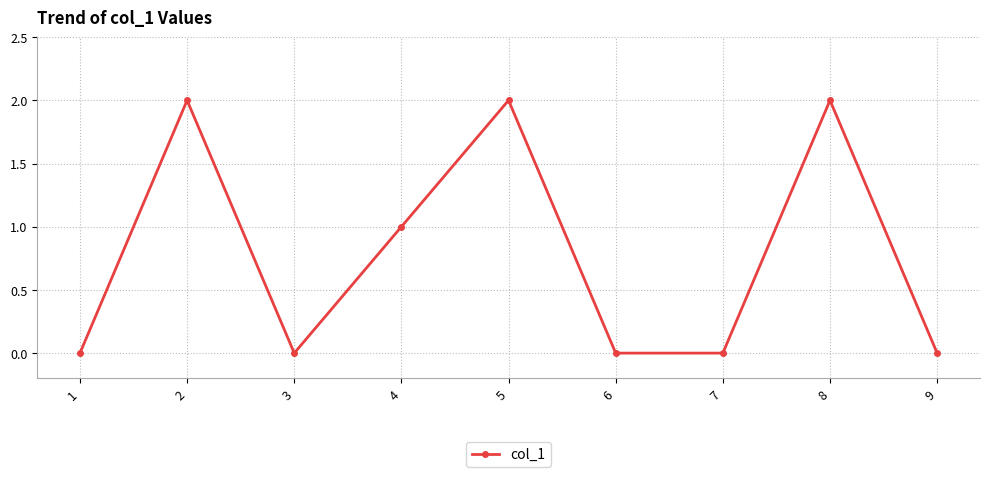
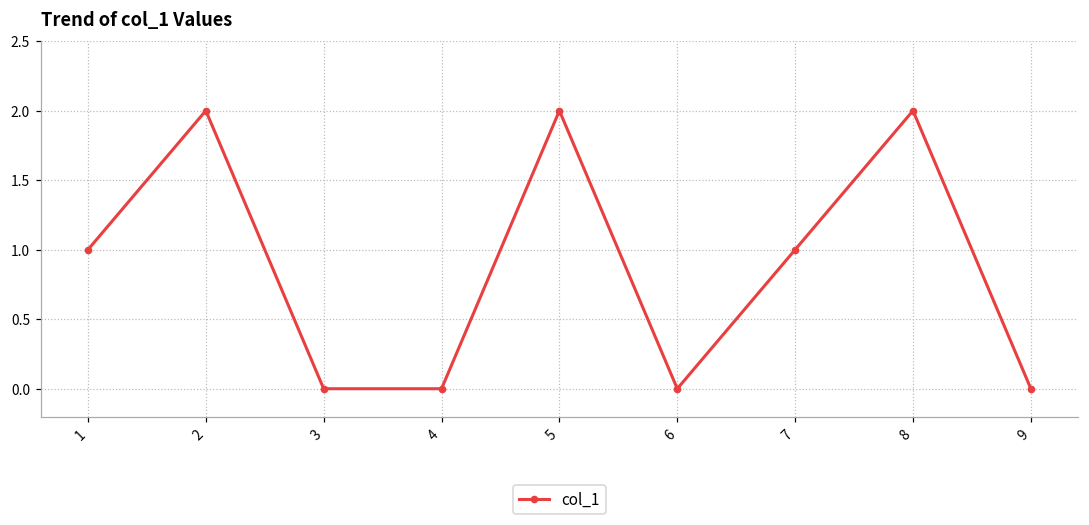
  {
-   "1": 0,
+   "1": 1,
    "2": 2,
    "3": 0,
-   "4": 1,
+   "4": 0,
    "5": 2,
    "6": 0,
-   "7": 0,
+   "7": 1,
    "8": 2,
    "9": 0
  }
